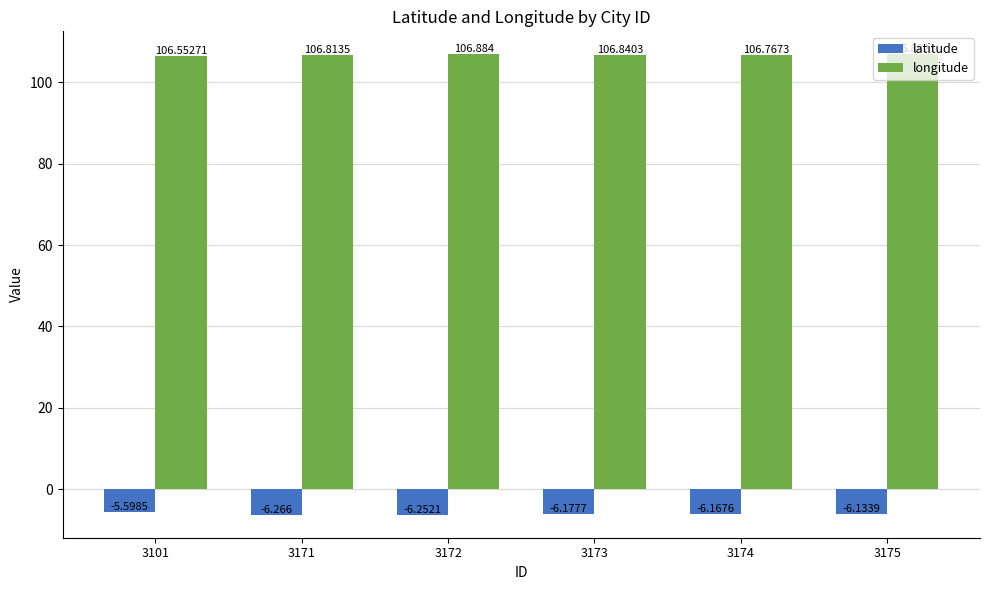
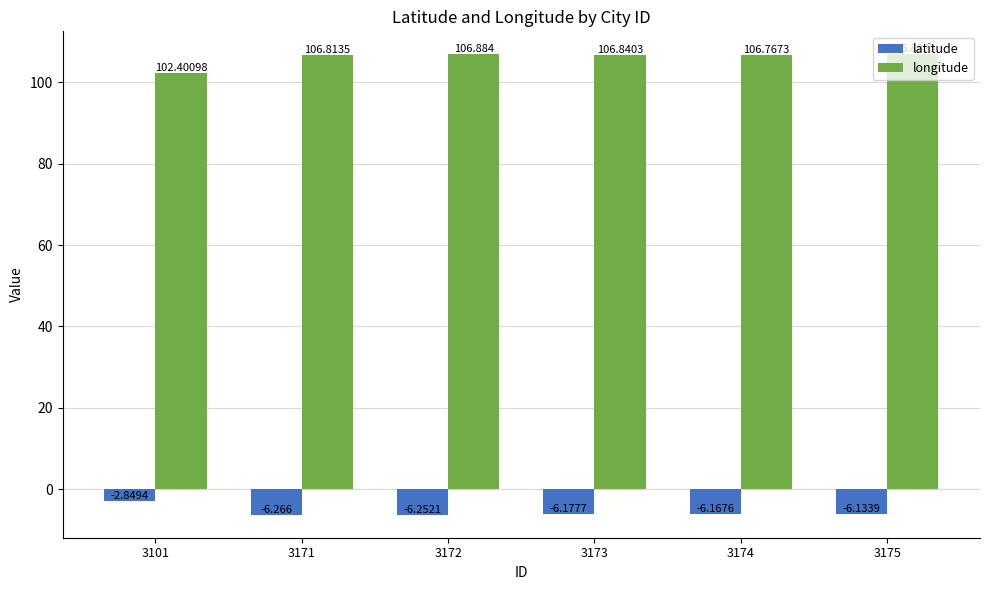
  {
    "latitude": {
-     "3101": -5.5985,
+     "3101": -2.8494,
      "3171": -6.266,
      "3172": -6.2521,
      "3173": -6.1777,
      "3174": -6.1676,
      "3175": -6.1339
    },
    "longitude": {
-     "3101": 106.55271,
+     "3101": 102.40098,
      "3171": 106.8135,
      "3172": 106.884,
      "3173": 106.8403,
      "3174": 106.7673
    }
  }
